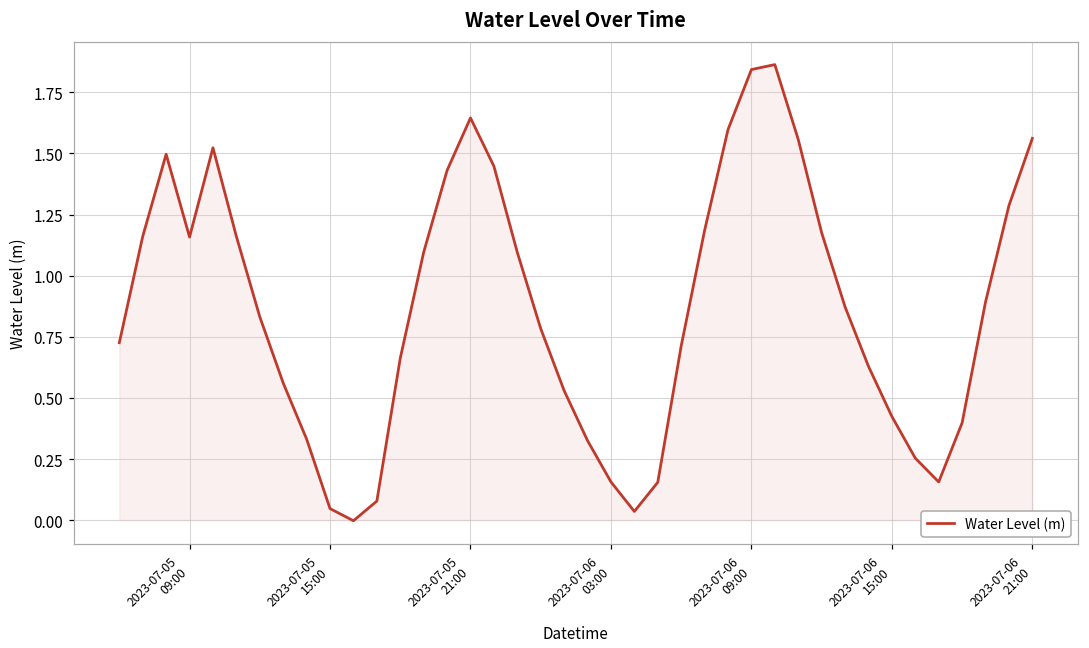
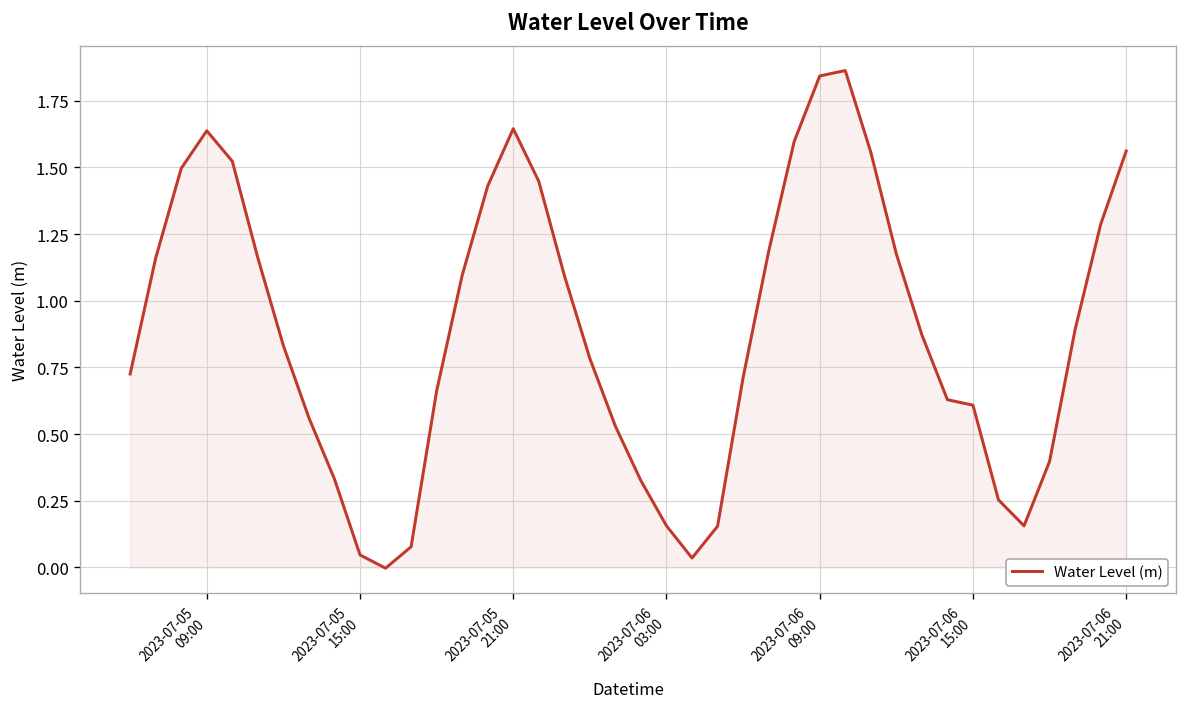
  {
-   "2023-07-05 09:00": 1.16,
+   "2023-07-05 09:00": 1.64,
    "2023-07-05 15:00": 0.05,
    "2023-07-05 21:00": 1.65,
    "2023-07-06 03:00": 0.16,
    "2023-07-06 09:00": 1.84,
-   "2023-07-06 15:00": 0.42,
+   "2023-07-06 15:00": 0.61,
    "2023-07-06 21:00": 1.56
  }
